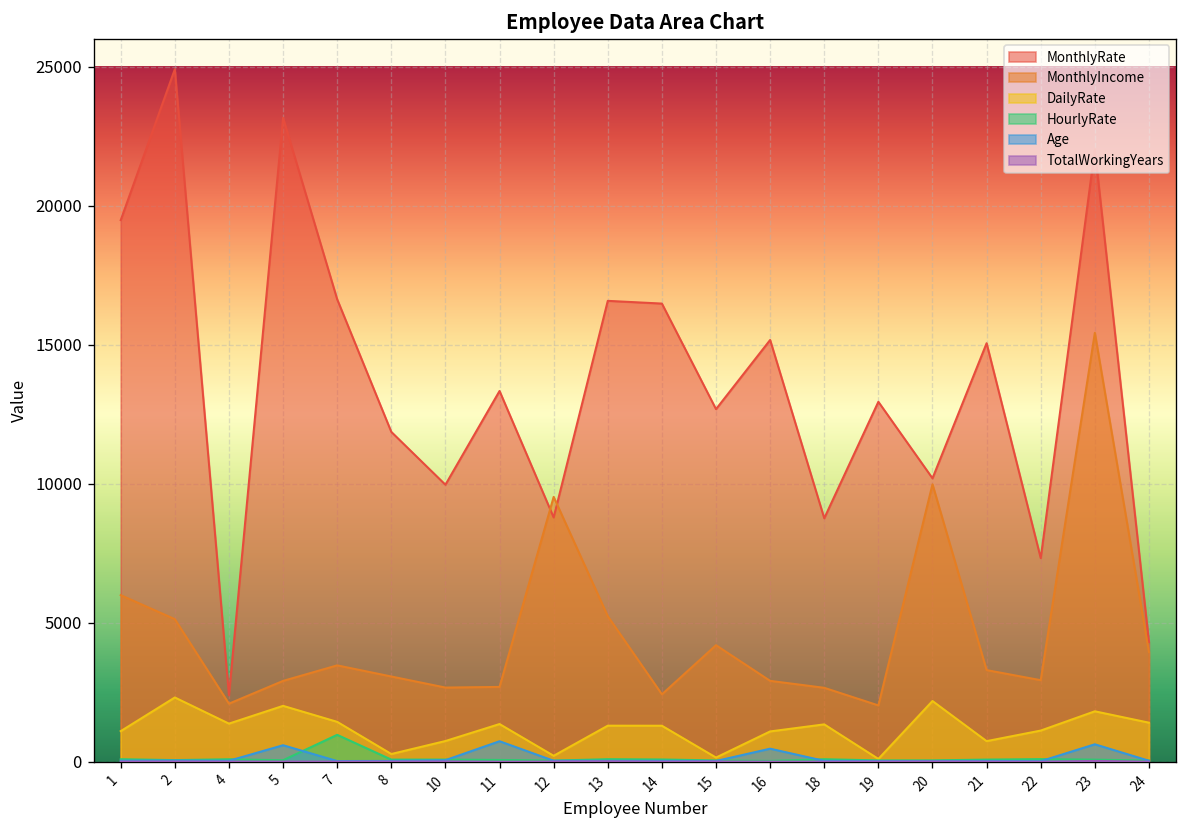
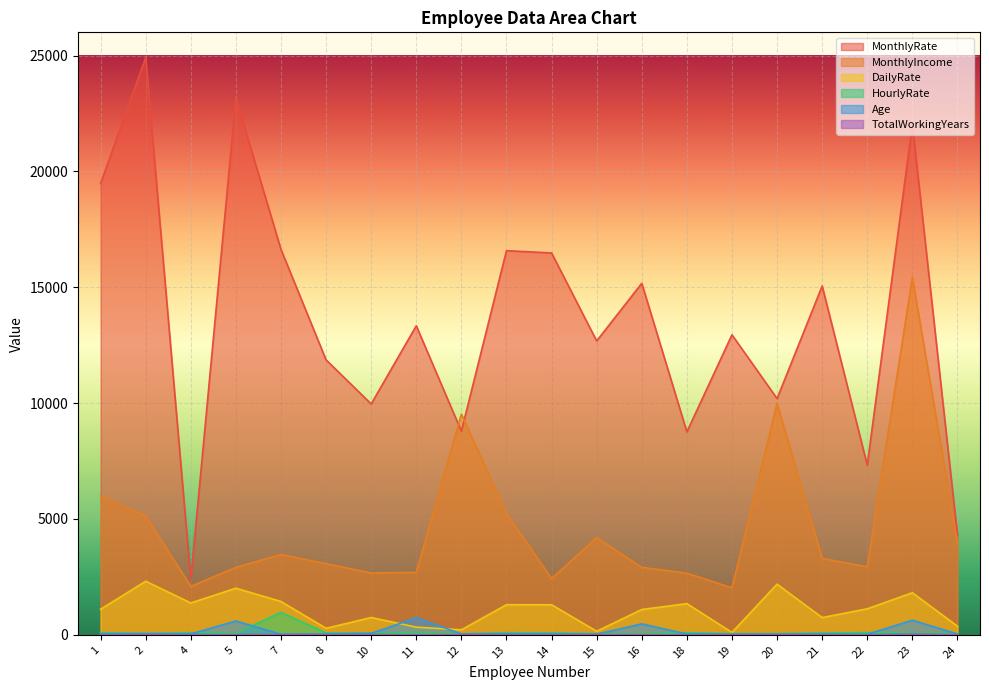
  {
    "DailyRate": {
      "1": 1100,
      "2": 2300,
      "4": 1400,
      "5": 2000,
      "7": 1400,
      "8": 300,
      "10": 700,
-     "11": 1400,
+     "11": 300,
      "12": 200,
      "13": 1300,
      "14": 1300,
      "16": 1100,
      "18": 1300,
      "20": 2200,
      "21": 700,
      "22": 1100,
      "23": 1800,
-     "24": 1400
+     "24": 400
    },
    "HourlyRate": {
      "7": 1000
    },
    "Age": {
      "5": 600,
      "11": 700,
      "16": 500,
      "23": 600
    }
  }
